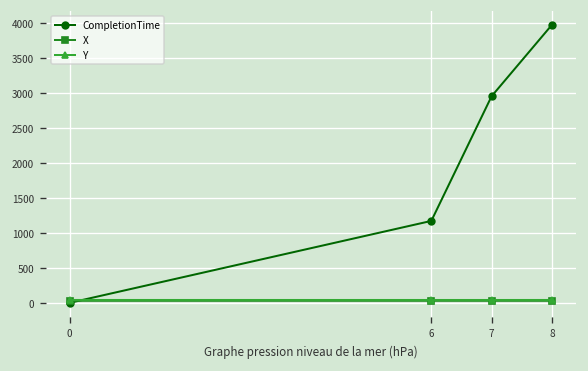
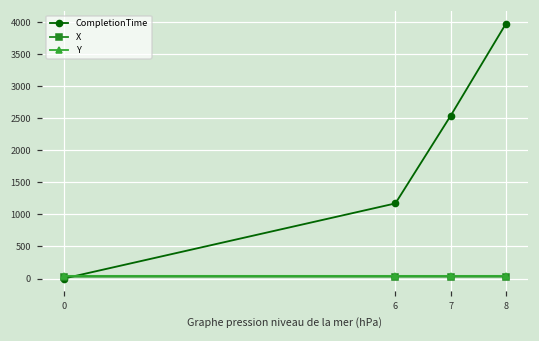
  {
    "CompletionTime": {
      "6": 1200,
-     "7": 3000,
+     "7": 2500,
      "8": 4000
    }
  }
